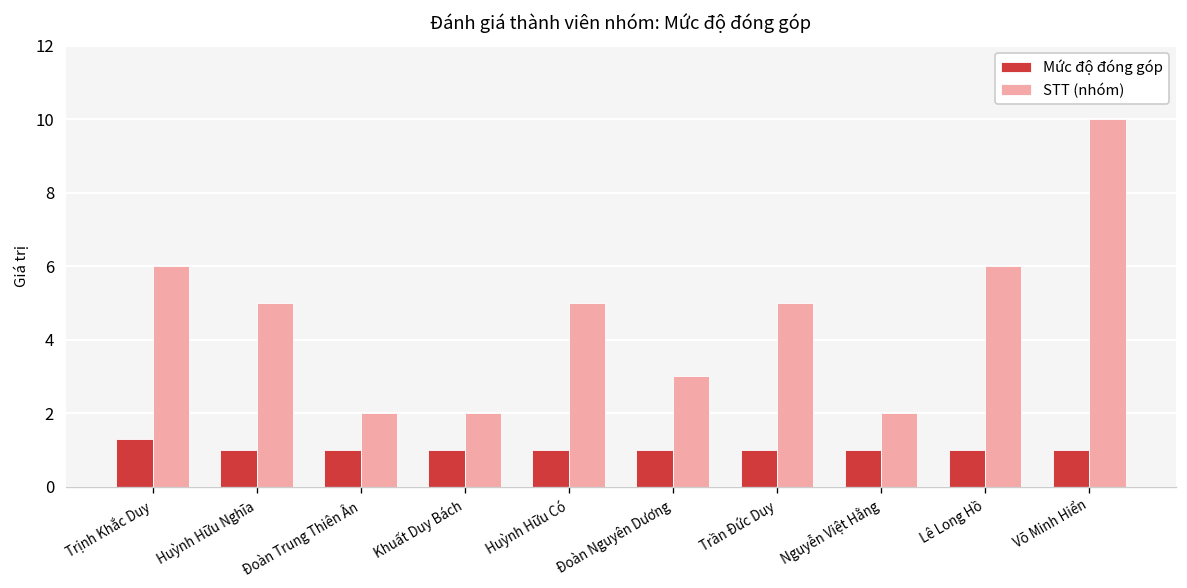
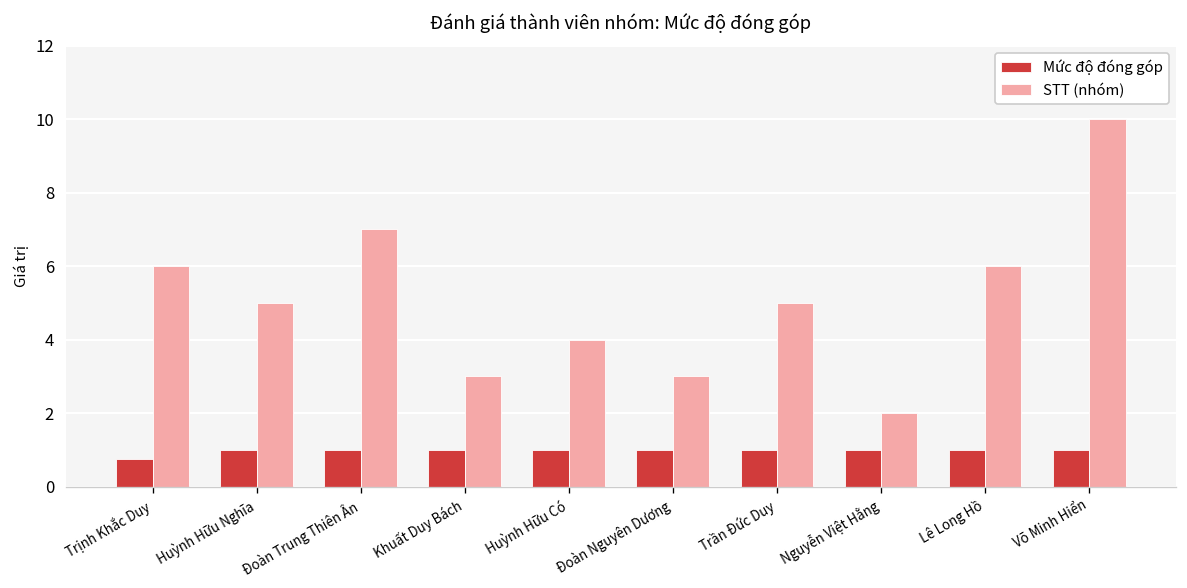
  {
    "Mức độ đóng góp": {
-     "Trịnh Khắc Duy": 1.3,
+     "Trịnh Khắc Duy": 0.8,
      "Huỳnh Hữu Nghĩa": 1.0,
      "Đoàn Trung Thiên Ân": 1.0,
      "Khuất Duy Bách": 1.0,
      "Huỳnh Hữu Có": 1.0,
      "Đoàn Nguyên Dương": 1.0,
      "Trần Đức Duy": 1.0,
      "Nguyễn Việt Hằng": 1.0,
      "Lê Long Hồ": 1.0,
      "Võ Minh Hiển": 1.0
    },
    "STT (nhóm)": {
      "Trịnh Khắc Duy": 6,
      "Huỳnh Hữu Nghĩa": 5,
-     "Đoàn Trung Thiên Ân": 2,
-     "Khuất Duy Bách": 2,
-     "Huỳnh Hữu Có": 5,
+     "Đoàn Trung Thiên Ân": 7,
+     "Khuất Duy Bách": 3,
+     "Huỳnh Hữu Có": 4,
      "Đoàn Nguyên Dương": 3,
      "Trần Đức Duy": 5,
      "Nguyễn Việt Hằng": 2,
      "Lê Long Hồ": 6,
      "Võ Minh Hiển": 10
    }
  }
